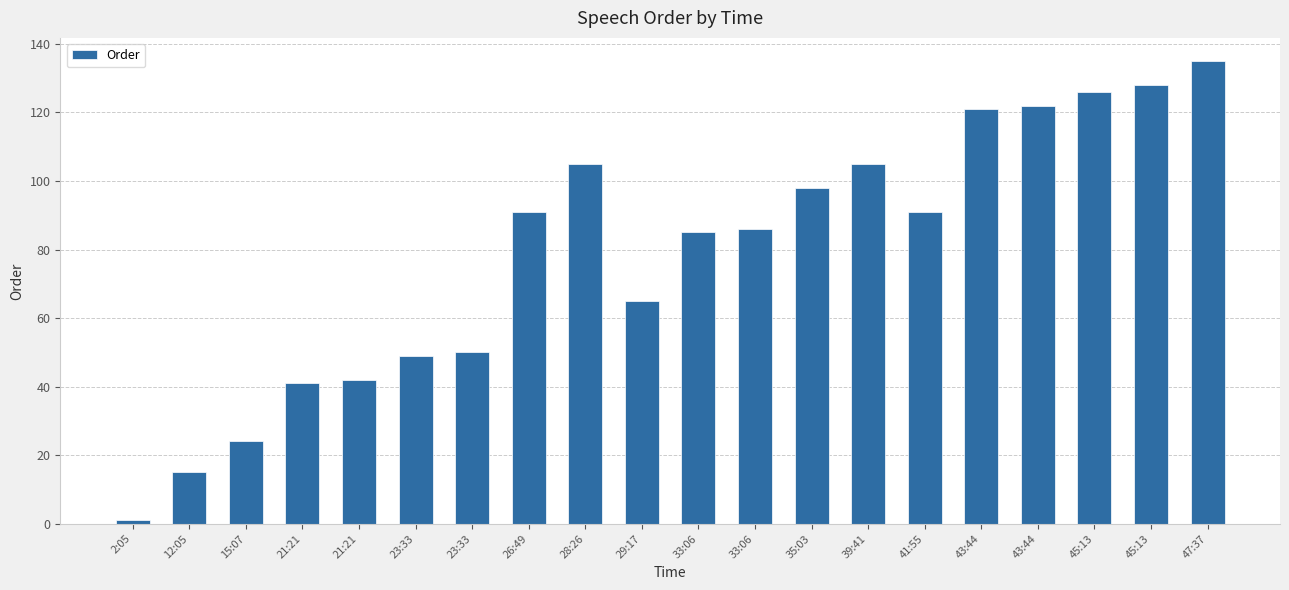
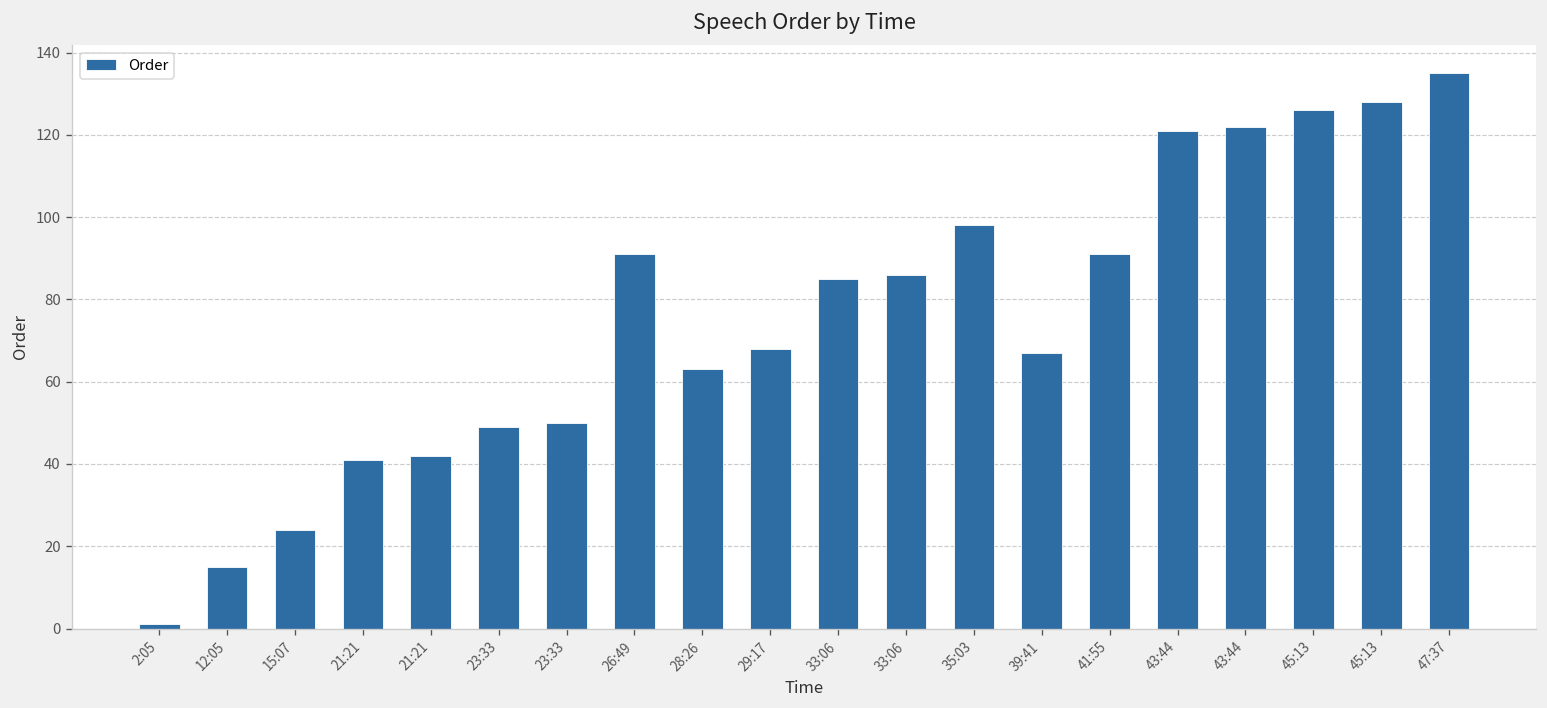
  {
    "2:05": 1,
    "12:05": 15,
    "15:07": 24,
    "26:49": 91,
-   "28:26": 105,
-   "29:17": 65,
+   "28:26": 63,
+   "29:17": 68,
    "35:03": 98,
-   "39:41": 105,
+   "39:41": 67,
    "41:55": 91,
    "47:37": 135
  }
